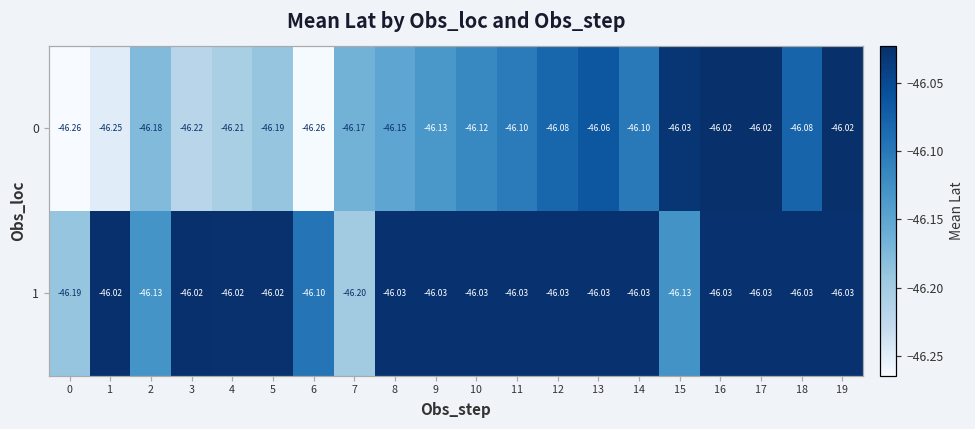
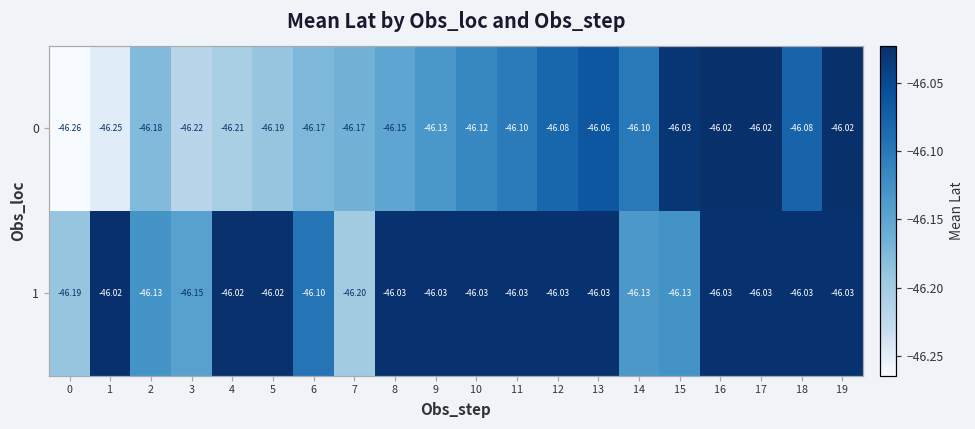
  {
    "0": {
      "0": -46.26,
      "1": -46.25,
      "2": -46.18,
      "3": -46.22,
      "4": -46.21,
      "5": -46.19,
-     "6": -46.26,
+     "6": -46.17,
      "7": -46.17,
      "8": -46.15,
      "9": -46.13,
      "10": -46.12,
      "11": -46.10,
      "12": -46.08,
      "13": -46.06,
      "14": -46.10,
      "15": -46.03,
      "16": -46.02,
      "17": -46.02,
      "18": -46.08,
      "19": -46.02
    },
    "1": {
      "0": -46.19,
      "1": -46.02,
      "2": -46.13,
-     "3": -46.02,
+     "3": -46.15,
      "4": -46.02,
      "5": -46.02,
      "6": -46.10,
      "7": -46.20,
      "8": -46.03,
      "9": -46.03,
      "10": -46.03,
      "11": -46.03,
      "12": -46.03,
      "13": -46.03,
-     "14": -46.03,
+     "14": -46.13,
      "15": -46.13,
      "16": -46.03,
      "17": -46.03,
      "18": -46.03,
      "19": -46.03
    }
  }
